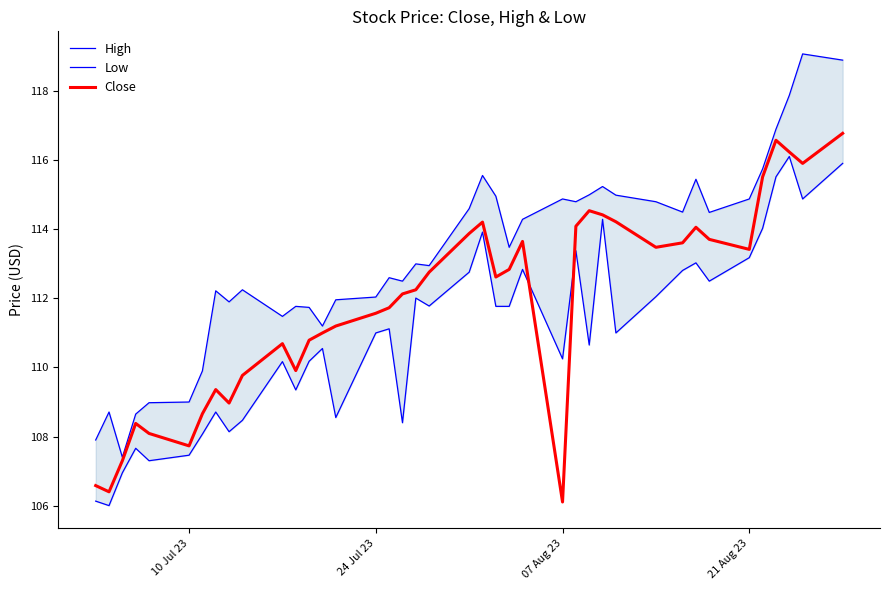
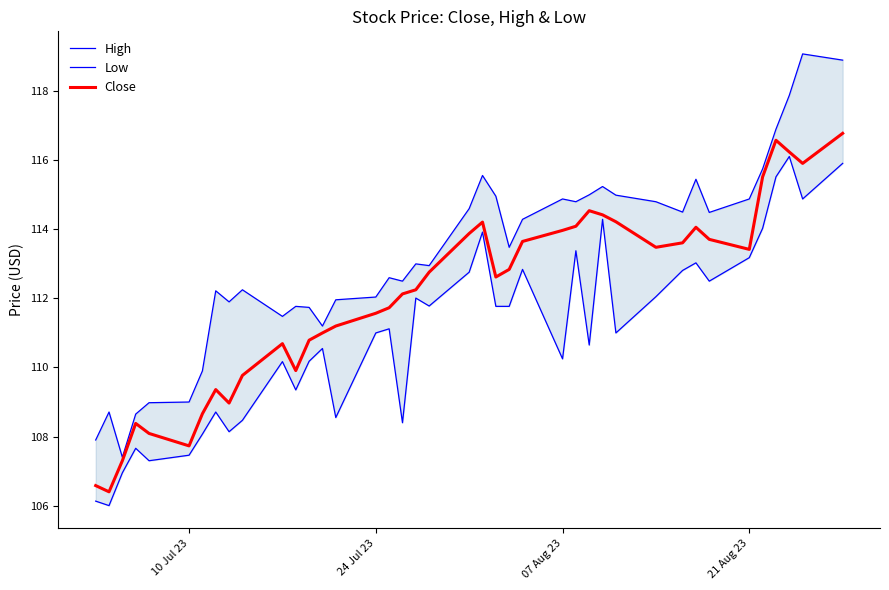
  {
    "Close": {
      "10 Jul 23": 107.7,
      "24 Jul 23": 111.6,
-     "07 Aug 23": 106.1,
+     "07 Aug 23": 114.0,
      "21 Aug 23": 113.4
    }
  }
